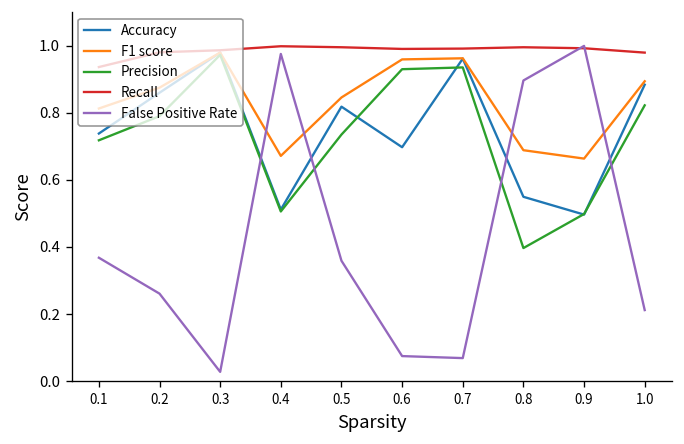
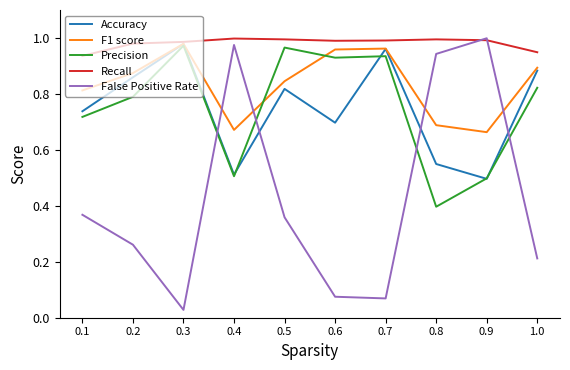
  {
    "Accuracy": {
      "0.1": 0.74,
      "0.5": 0.82,
      "0.6": 0.70,
      "0.8": 0.55,
      "1.0": 0.88
    },
    "F1 score": {
      "0.4": 0.67,
      "0.5": 0.85,
      "0.6": 0.96,
      "0.8": 0.69,
      "0.9": 0.66,
      "1.0": 0.89
    },
    "Precision": {
      "0.1": 0.72,
      "0.2": 0.79,
-     "0.5": 0.73,
+     "0.5": 0.97,
      "0.6": 0.93,
      "0.7": 0.93,
      "0.8": 0.40,
      "1.0": 0.82
    },
    "Recall": {
      "0.4": 1.00,
      "0.5": 1.00,
      "0.6": 0.99,
      "0.7": 0.99,
      "0.8": 1.00,
-     "1.0": 0.98
+     "1.0": 0.95
    },
    "False Positive Rate": {
      "0.1": 0.37,
      "0.2": 0.26,
      "0.3": 0.03,
      "0.4": 0.98,
      "0.5": 0.36,
      "0.6": 0.08,
      "0.7": 0.07,
-     "0.8": 0.90,
+     "0.8": 0.94,
      "1.0": 0.21
    }
  }
